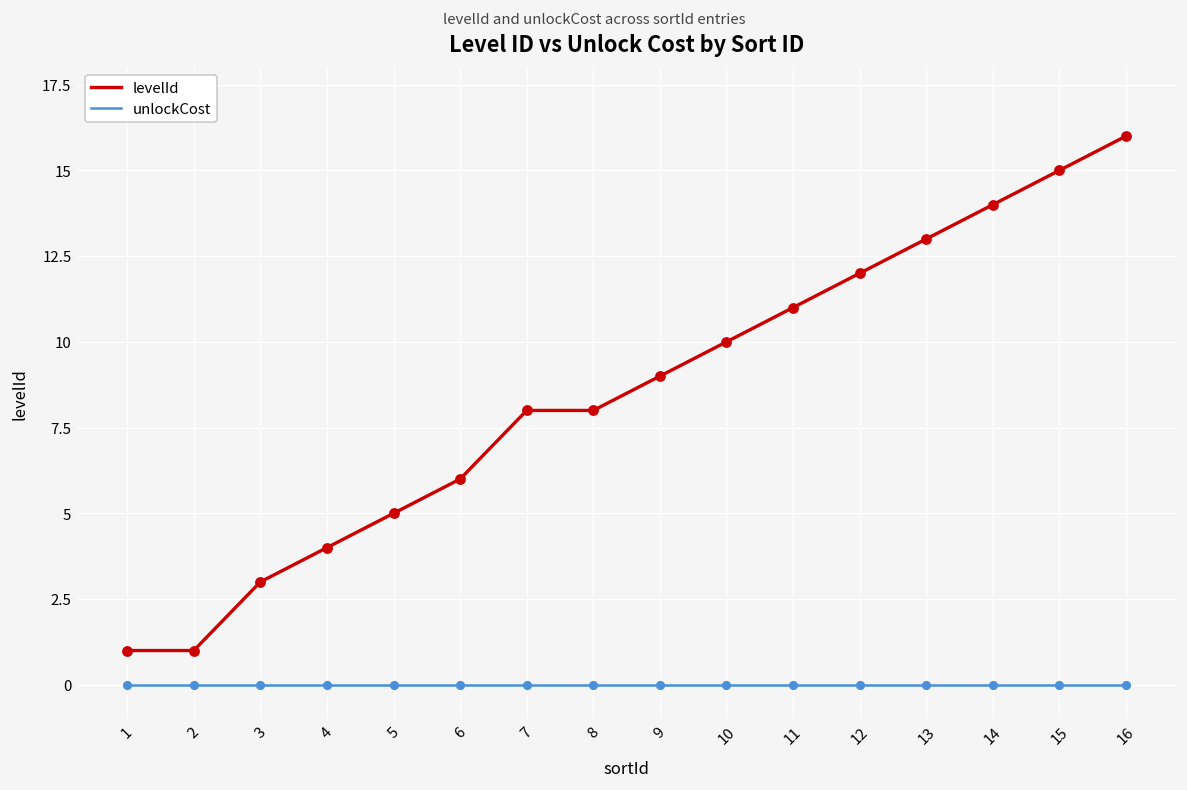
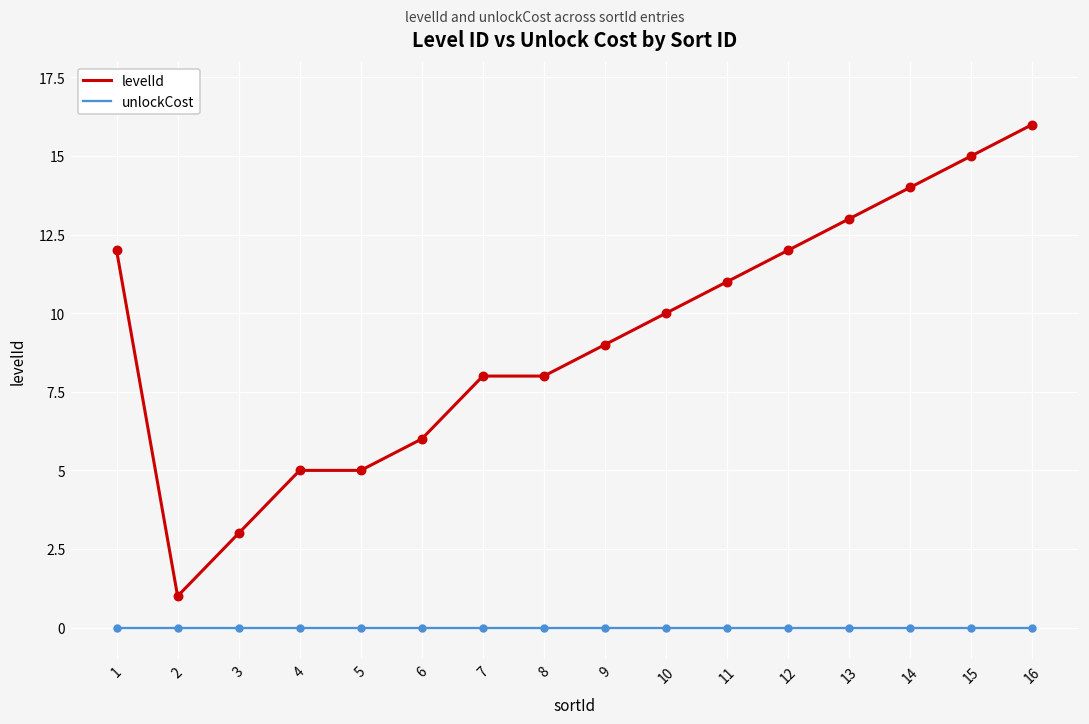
  {
    "levelId": {
-     "1": 1,
+     "1": 12,
      "2": 1,
      "3": 3,
-     "4": 4,
+     "4": 5,
      "5": 5,
      "6": 6,
      "7": 8,
      "8": 8,
      "9": 9,
      "10": 10,
      "11": 11,
      "12": 12,
      "13": 13,
      "14": 14,
      "15": 15,
      "16": 16
    },
    "unlockCost": {
      "1": 0,
      "2": 0,
      "3": 0,
      "4": 0,
      "5": 0,
      "6": 0,
      "7": 0,
      "8": 0,
      "9": 0,
      "10": 0,
      "11": 0,
      "12": 0,
      "13": 0,
      "14": 0,
      "15": 0,
      "16": 0
    }
  }
